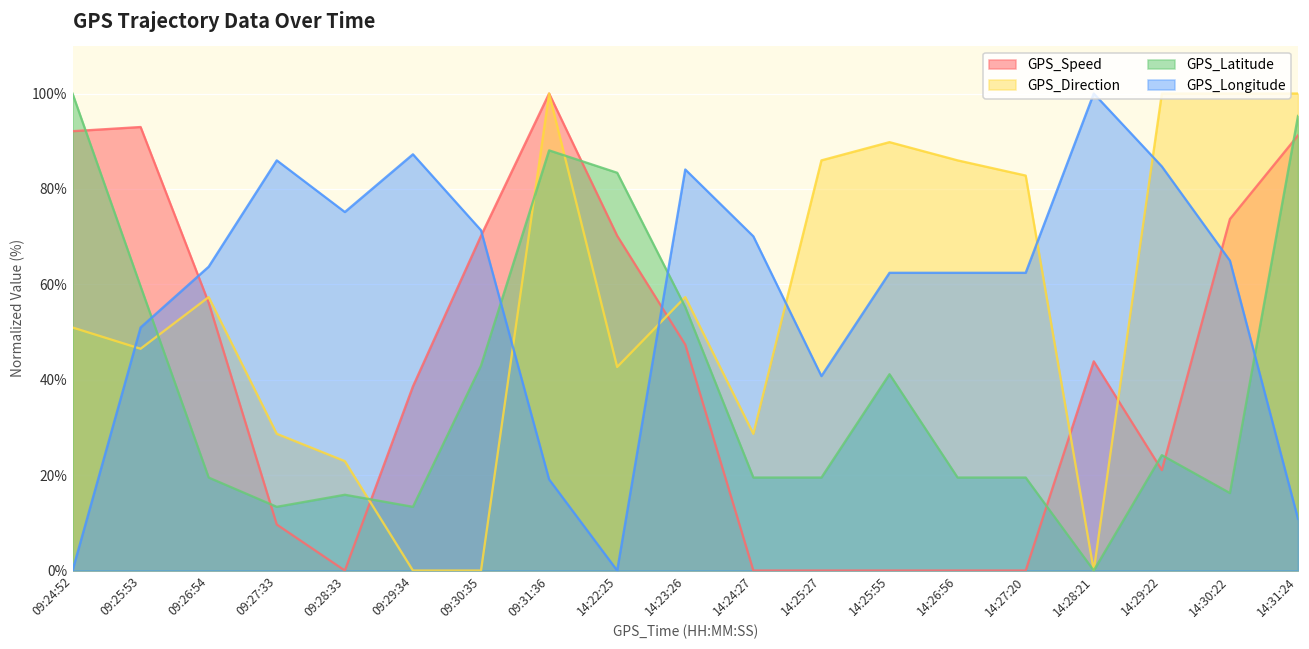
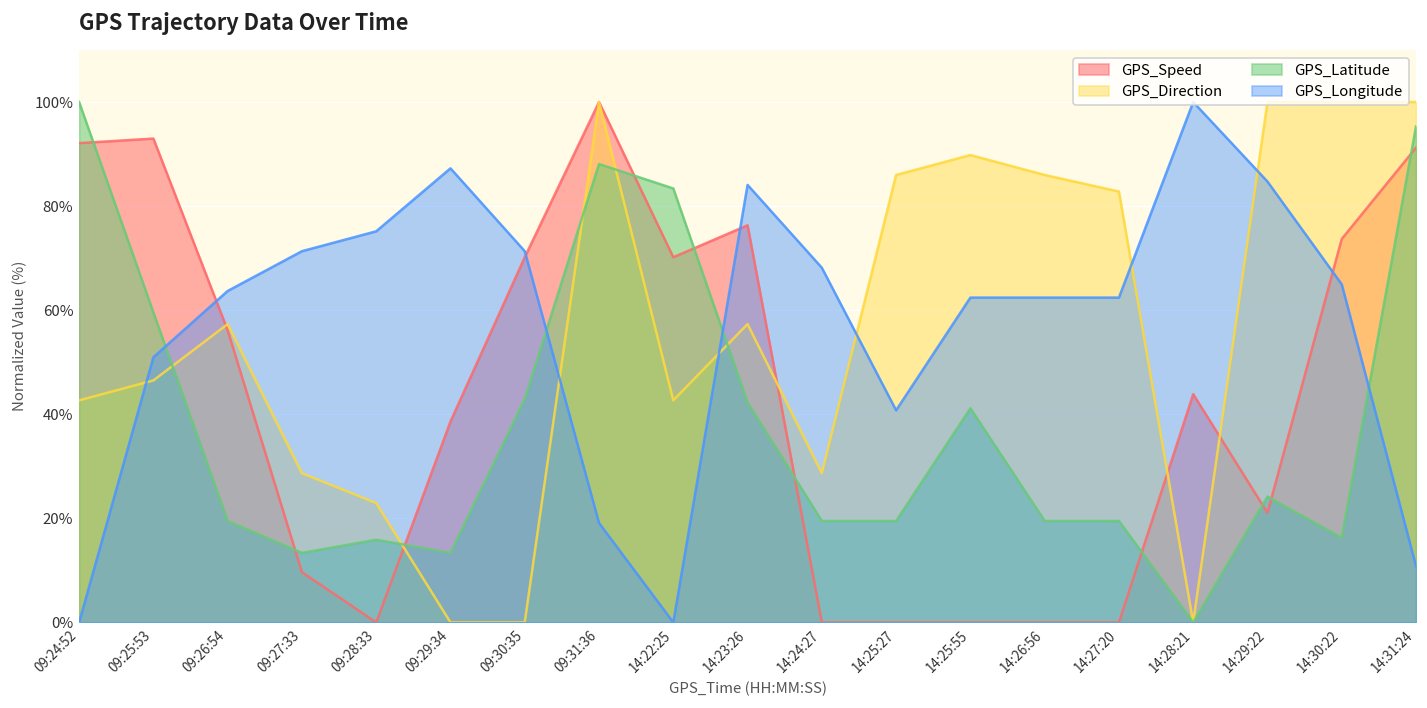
  {
    "GPS_Speed": {
      "09:24:52": "92%",
      "09:25:53": "93%",
      "09:26:54": "56%",
      "09:27:33": "10%",
      "09:28:33": "0%",
      "09:29:34": "39%",
      "09:30:35": "70%",
      "14:22:25": "70%",
-     "14:23:26": "47%",
+     "14:23:26": "76%",
      "14:24:27": "0%",
      "14:25:27": "0%",
      "14:25:55": "0%",
      "14:26:56": "0%",
      "14:27:20": "0%",
      "14:28:21": "44%",
      "14:29:22": "21%",
      "14:30:22": "74%",
      "14:31:24": "91%"
    },
    "GPS_Direction": {
-     "09:24:52": "51%",
+     "09:24:52": "43%",
      "09:25:53": "46%",
      "09:26:54": "57%",
      "09:27:33": "29%",
      "09:28:33": "23%",
      "09:29:34": "0%",
      "09:30:35": "0%",
      "14:22:25": "43%",
      "14:23:26": "57%",
      "14:24:27": "29%",
      "14:25:27": "86%",
      "14:25:55": "90%",
      "14:26:56": "86%",
      "14:27:20": "83%",
      "14:31:24": "100%"
    },
    "GPS_Latitude": {
      "09:24:52": "100%",
      "09:25:53": "60%",
      "09:26:54": "19%",
      "09:27:33": "13%",
      "09:28:33": "16%",
      "09:29:34": "13%",
      "09:30:35": "43%",
      "09:31:36": "88%",
      "14:22:25": "83%",
-     "14:23:26": "55%",
+     "14:23:26": "42%",
      "14:24:27": "19%",
      "14:25:27": "19%",
      "14:25:55": "41%",
      "14:26:56": "19%",
      "14:27:20": "19%",
      "14:29:22": "24%",
      "14:30:22": "16%",
      "14:31:24": "95%"
    },
    "GPS_Longitude": {
      "09:24:52": "0%",
      "09:25:53": "51%",
      "09:26:54": "64%",
-     "09:27:33": "86%",
+     "09:27:33": "71%",
      "09:28:33": "75%",
      "09:29:34": "87%",
      "09:30:35": "71%",
      "09:31:36": "19%",
      "14:22:25": "0%",
      "14:23:26": "84%",
-     "14:24:27": "70%",
+     "14:24:27": "68%",
      "14:25:27": "41%",
      "14:25:55": "62%",
      "14:26:56": "62%",
      "14:27:20": "62%",
      "14:29:22": "85%",
      "14:30:22": "65%",
      "14:31:24": "11%"
    }
  }
